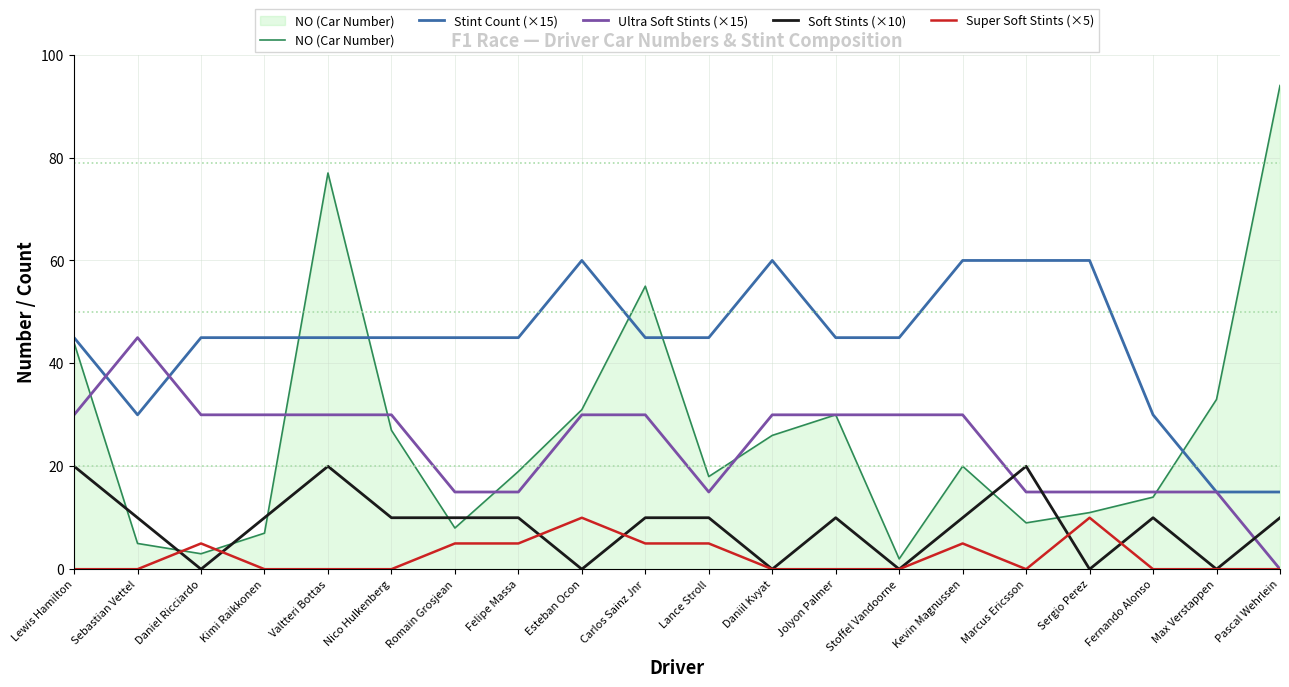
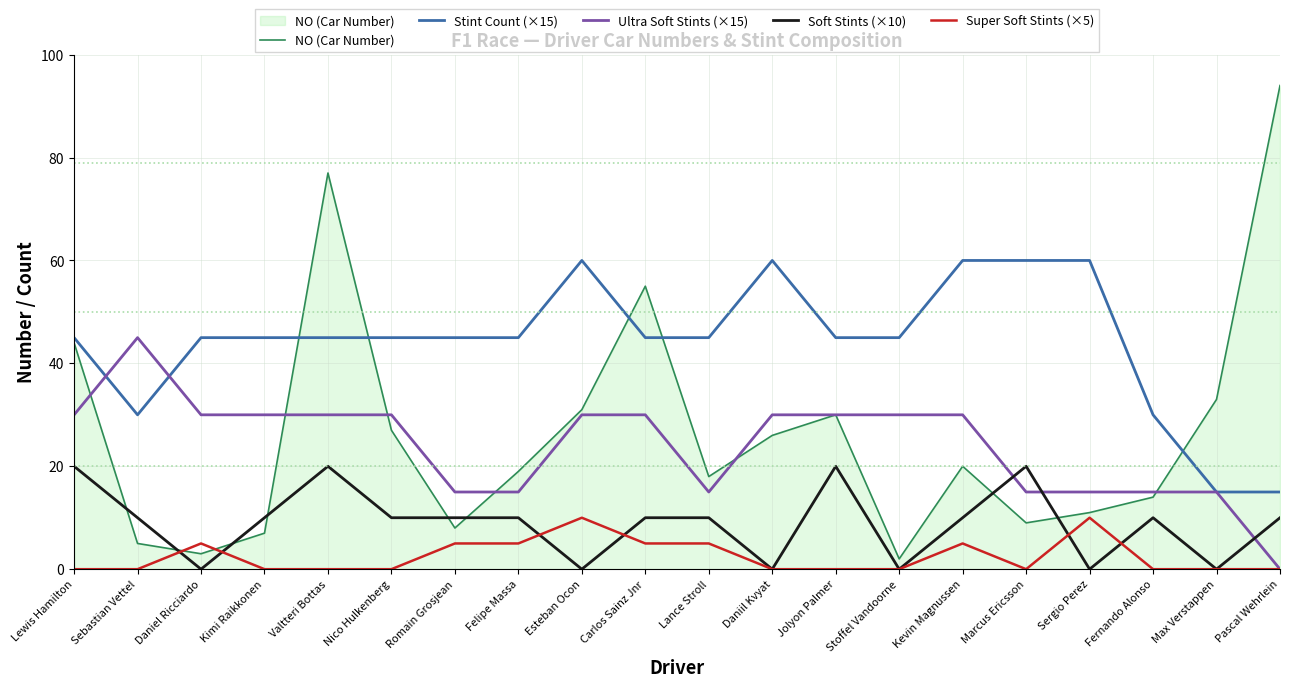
  {
    "Stint Count (×15)": {
      "Lewis Hamilton": 45,
      "Sebastian Vettel": 30,
      "Daniel Ricciardo": 45,
      "Kimi Raikkonen": 45,
      "Valtteri Bottas": 45,
      "Nico Hulkenberg": 45,
      "Romain Grosjean": 45,
      "Felipe Massa": 45,
      "Esteban Ocon": 60,
      "Carlos Sainz Jnr": 45,
      "Lance Stroll": 45,
      "Daniil Kvyat": 60,
      "Jolyon Palmer": 45,
      "Stoffel Vandoorne": 45,
      "Kevin Magnussen": 60,
      "Marcus Ericsson": 60,
      "Sergio Perez": 60,
      "Fernando Alonso": 30,
      "Pascal Wehrlein": 15
    },
    "Ultra Soft Stints (×15)": {
      "Lewis Hamilton": 30,
      "Sebastian Vettel": 45,
      "Daniel Ricciardo": 30,
      "Kimi Raikkonen": 30,
      "Valtteri Bottas": 30,
      "Nico Hulkenberg": 30,
      "Romain Grosjean": 15,
      "Felipe Massa": 15,
      "Esteban Ocon": 30,
      "Carlos Sainz Jnr": 30,
      "Lance Stroll": 15,
      "Daniil Kvyat": 30,
      "Stoffel Vandoorne": 30,
      "Kevin Magnussen": 30,
      "Marcus Ericsson": 15,
      "Sergio Perez": 15,
      "Fernando Alonso": 15
    },
    "Soft Stints (×10)": {
      "Lewis Hamilton": 20,
      "Sebastian Vettel": 10,
      "Daniel Ricciardo": 0,
      "Kimi Raikkonen": 10,
      "Valtteri Bottas": 20,
      "Nico Hulkenberg": 10,
      "Romain Grosjean": 10,
      "Felipe Massa": 10,
      "Esteban Ocon": 0,
      "Carlos Sainz Jnr": 10,
      "Lance Stroll": 10,
-     "Jolyon Palmer": 10,
+     "Jolyon Palmer": 20,
      "Kevin Magnussen": 10,
      "Marcus Ericsson": 20,
      "Sergio Perez": 0,
      "Fernando Alonso": 10,
      "Pascal Wehrlein": 10
    },
    "Super Soft Stints (×5)": {
      "Lewis Hamilton": 0,
      "Sebastian Vettel": 0,
      "Daniel Ricciardo": 5,
      "Kimi Raikkonen": 0,
      "Valtteri Bottas": 0,
      "Nico Hulkenberg": 0,
      "Romain Grosjean": 5,
      "Felipe Massa": 5,
      "Esteban Ocon": 10,
      "Carlos Sainz Jnr": 5,
      "Lance Stroll": 5,
      "Jolyon Palmer": 0,
      "Kevin Magnussen": 5,
      "Marcus Ericsson": 0,
      "Sergio Perez": 10,
      "Fernando Alonso": 0
    }
  }
